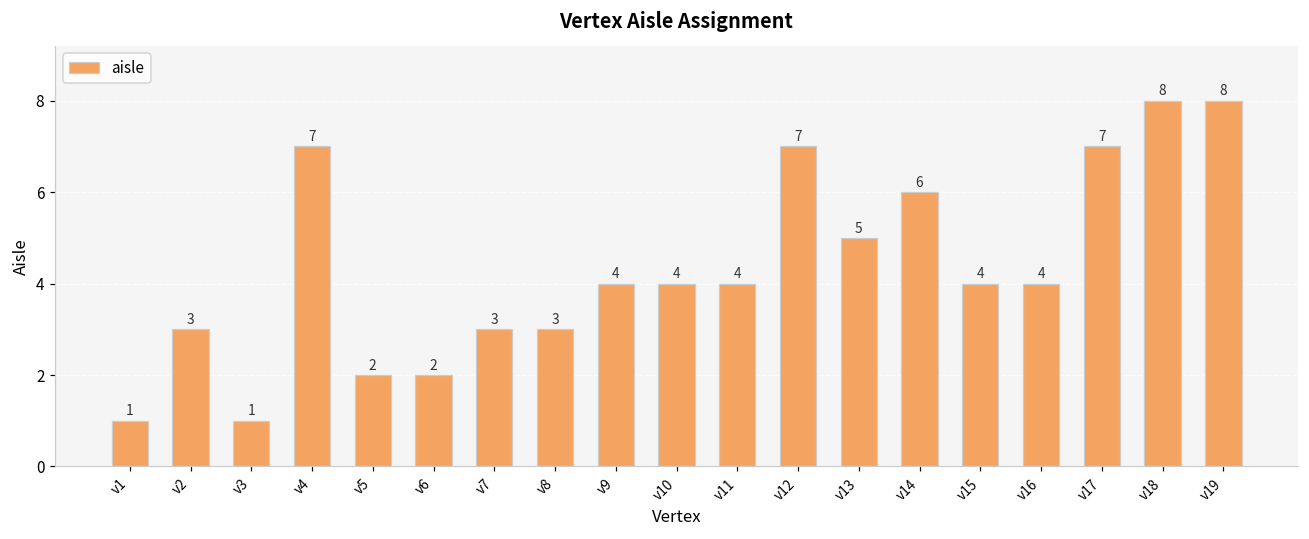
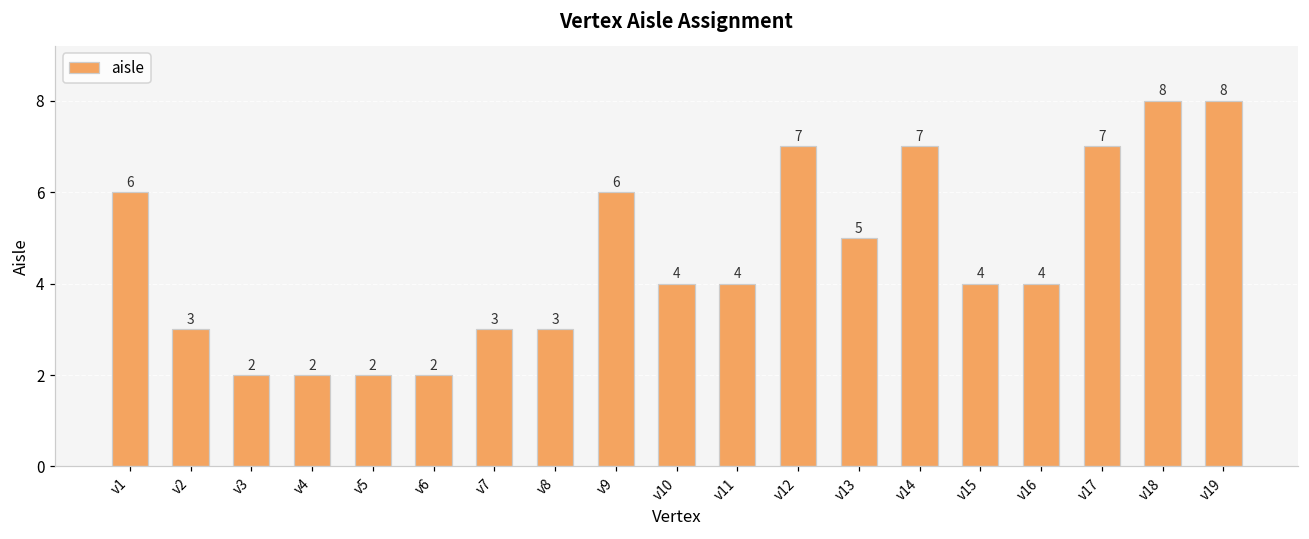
  {
-   "v1": 1,
+   "v1": 6,
    "v2": 3,
-   "v3": 1,
-   "v4": 7,
+   "v3": 2,
+   "v4": 2,
    "v5": 2,
    "v6": 2,
    "v7": 3,
    "v8": 3,
-   "v9": 4,
+   "v9": 6,
    "v10": 4,
    "v11": 4,
    "v12": 7,
    "v13": 5,
-   "v14": 6,
+   "v14": 7,
    "v15": 4,
    "v16": 4,
    "v17": 7,
    "v18": 8,
    "v19": 8
  }
